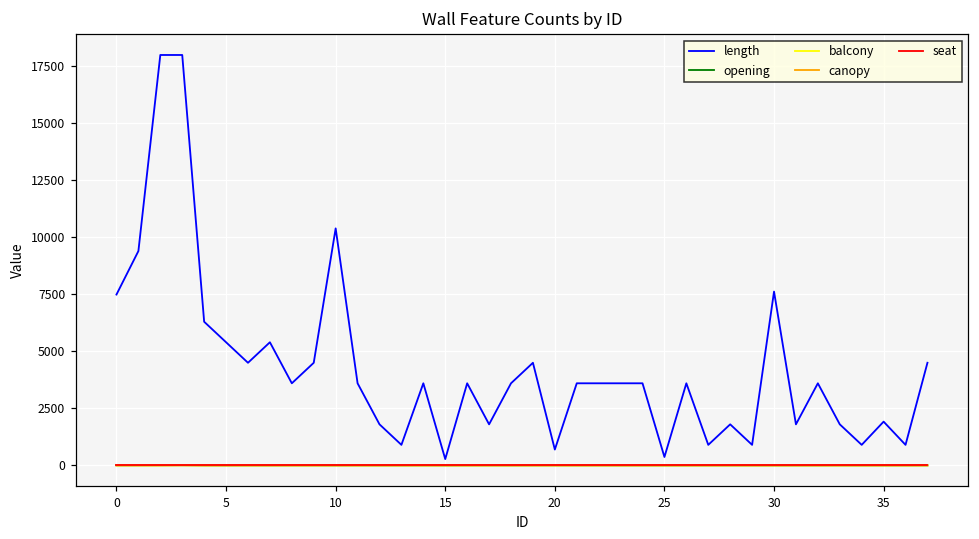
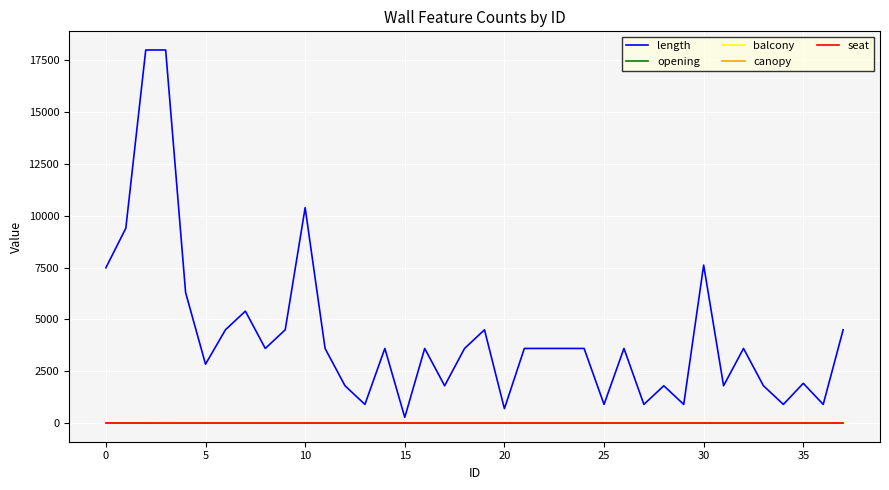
  {
    "length": {
      "0": 7500,
-     "5": 5400,
+     "5": 2800,
      "10": 10400,
      "15": 300,
      "20": 700,
-     "25": 400,
+     "25": 900,
      "30": 7600,
      "35": 1900
    },
    "seat": {
      "0": 0,
      "5": 0,
      "10": 0,
      "15": 0,
      "20": 0,
      "25": 0,
      "30": 0,
      "35": 0
    }
  }
